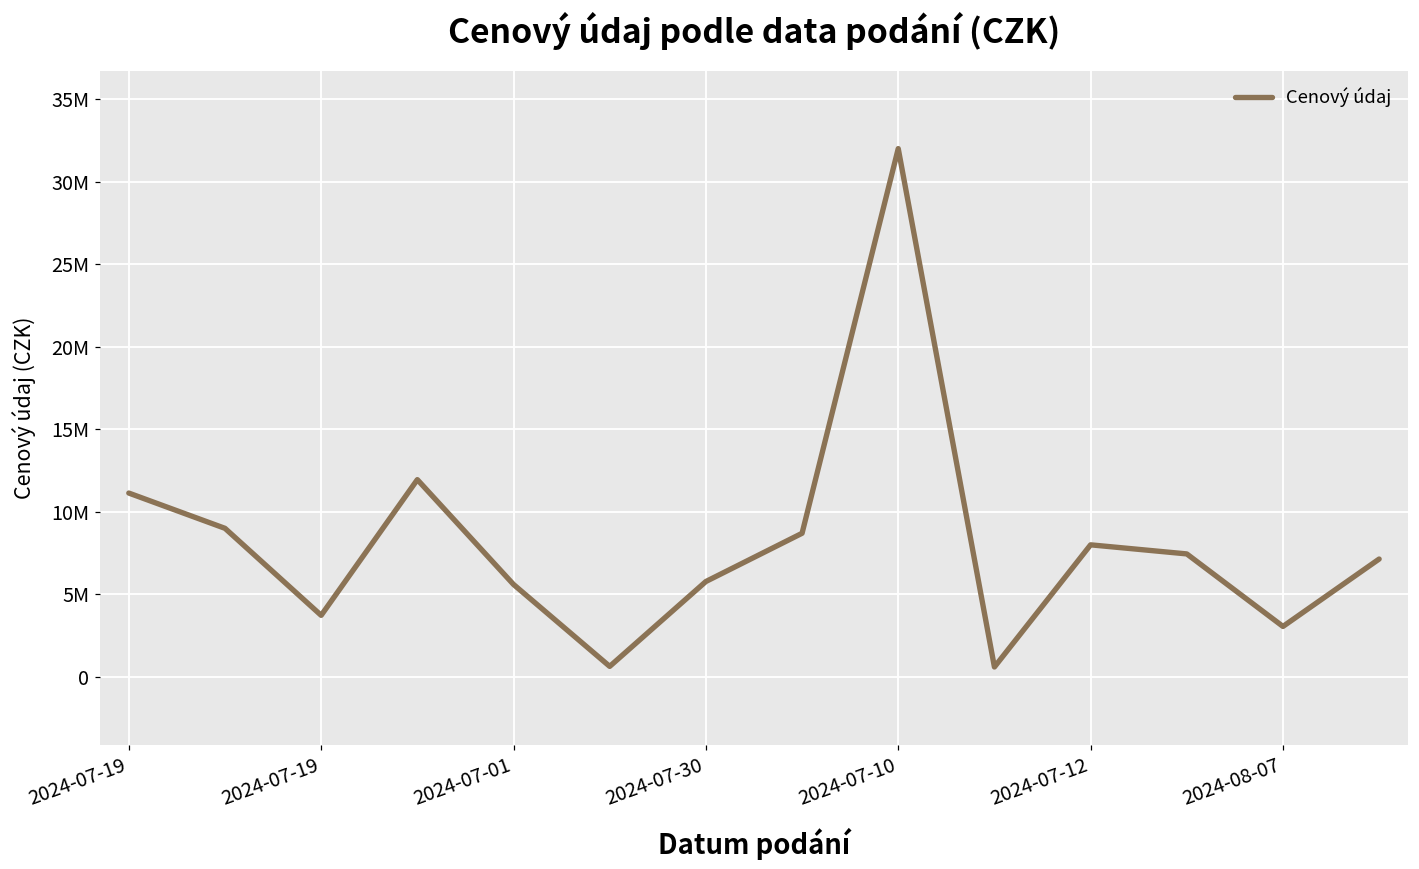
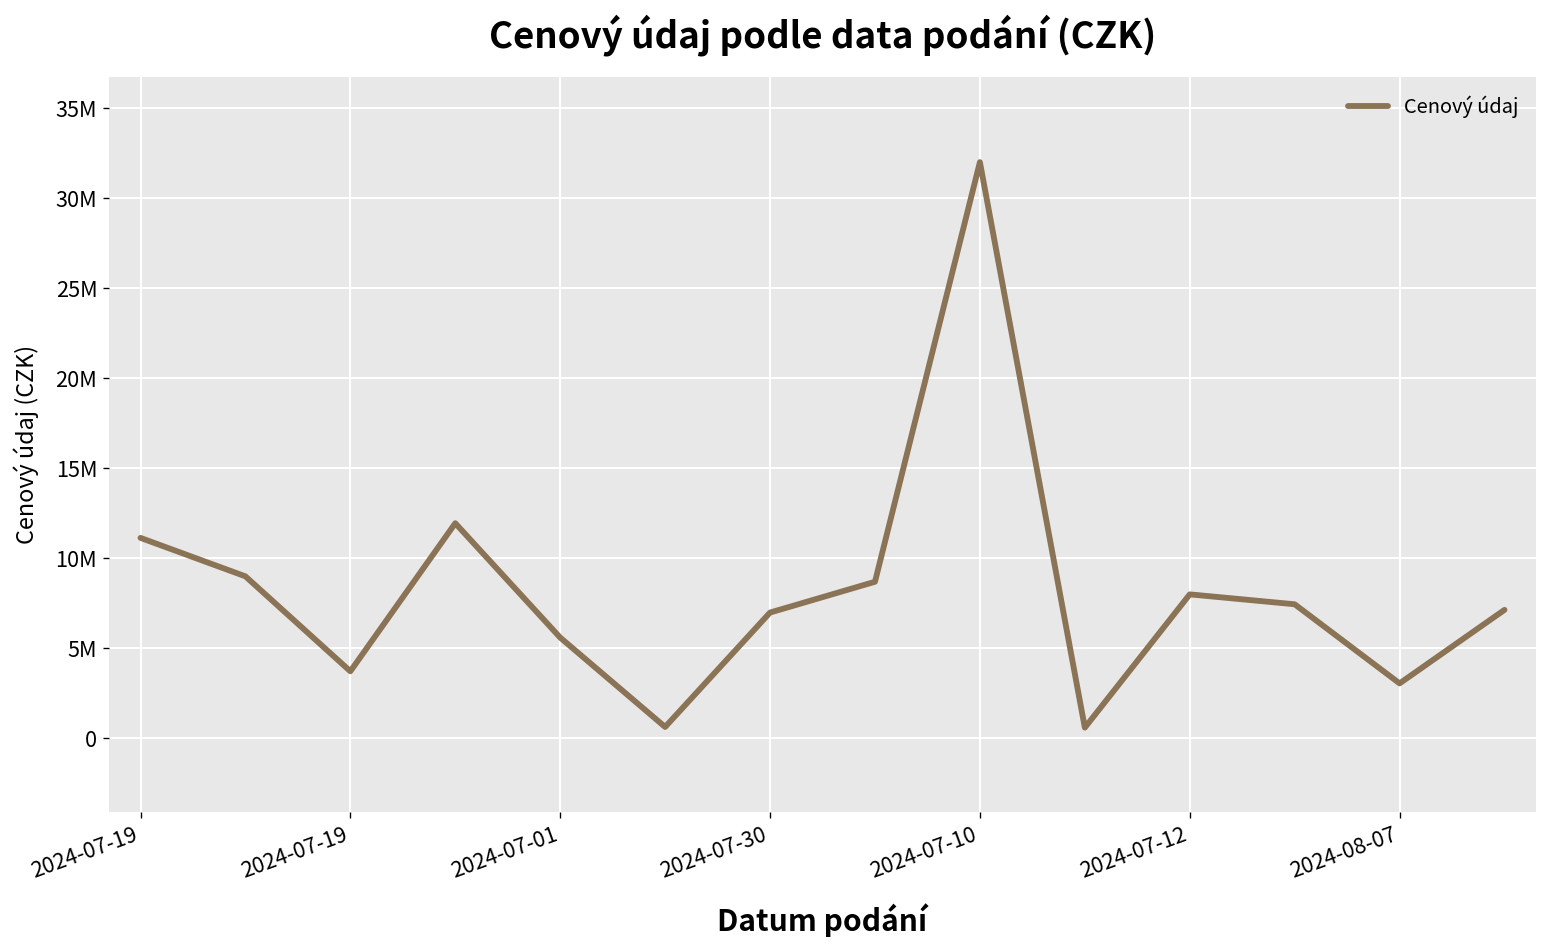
  {
    "2024-07-01": 5600000,
-   "2024-07-30": 5800000,
+   "2024-07-30": 7000000,
    "2024-07-10": 32000000,
    "2024-07-12": 8000000,
    "2024-08-07": 3100000
  }
